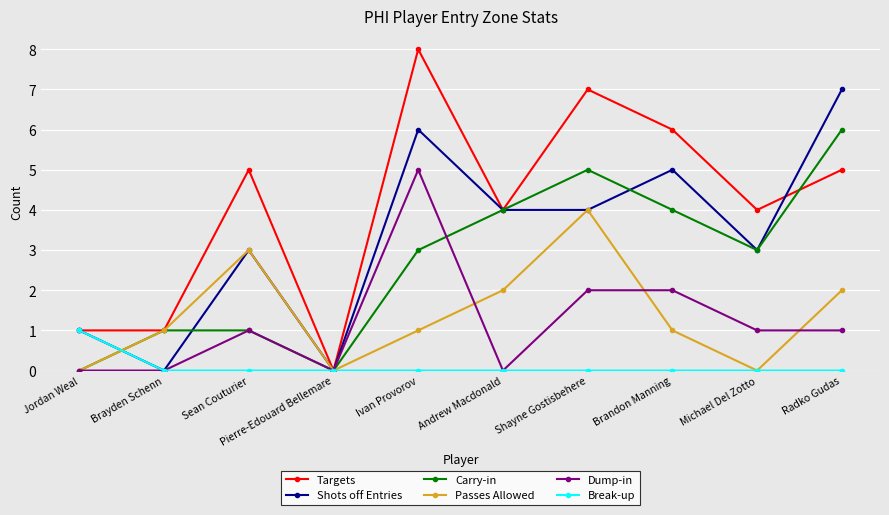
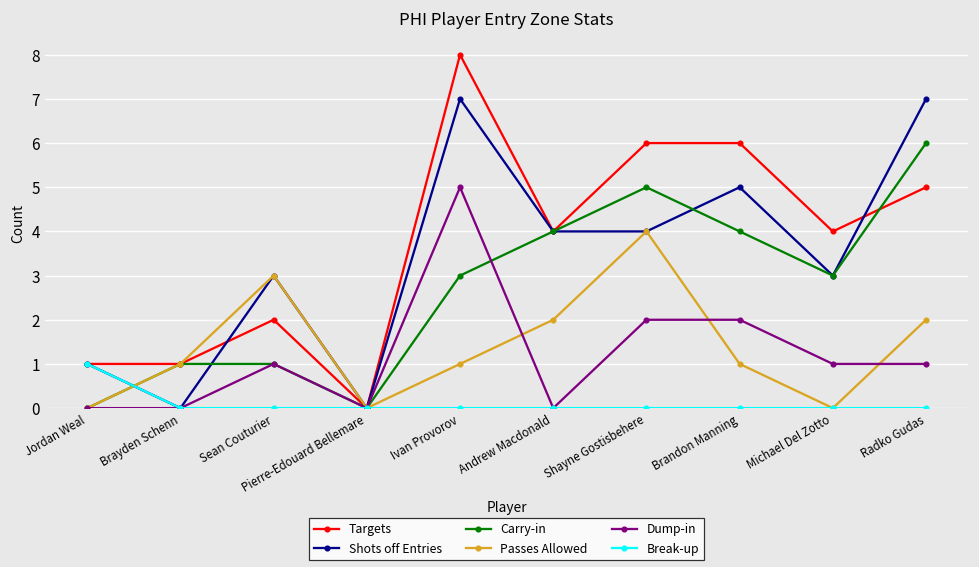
  {
    "Targets": {
-     "Sean Couturier": 5,
+     "Sean Couturier": 2,
      "Ivan Provorov": 8,
-     "Shayne Gostisbehere": 7,
+     "Shayne Gostisbehere": 6,
      "Brandon Manning": 6,
      "Michael Del Zotto": 4,
      "Radko Gudas": 5
    },
    "Shots off Entries": {
-     "Ivan Provorov": 6,
+     "Ivan Provorov": 7,
      "Brandon Manning": 5,
      "Radko Gudas": 7
    },
    "Carry-in": {
      "Ivan Provorov": 3,
      "Shayne Gostisbehere": 5,
      "Brandon Manning": 4,
      "Radko Gudas": 6
    },
    "Passes Allowed": {
      "Ivan Provorov": 1,
      "Andrew Macdonald": 2,
      "Brandon Manning": 1,
      "Radko Gudas": 2
    },
    "Dump-in": {
      "Ivan Provorov": 5,
      "Shayne Gostisbehere": 2,
      "Brandon Manning": 2,
      "Michael Del Zotto": 1,
      "Radko Gudas": 1
    },
    "Break-up": {
      "Sean Couturier": 0,
      "Ivan Provorov": 0,
      "Shayne Gostisbehere": 0,
      "Brandon Manning": 0,
      "Radko Gudas": 0
    }
  }
